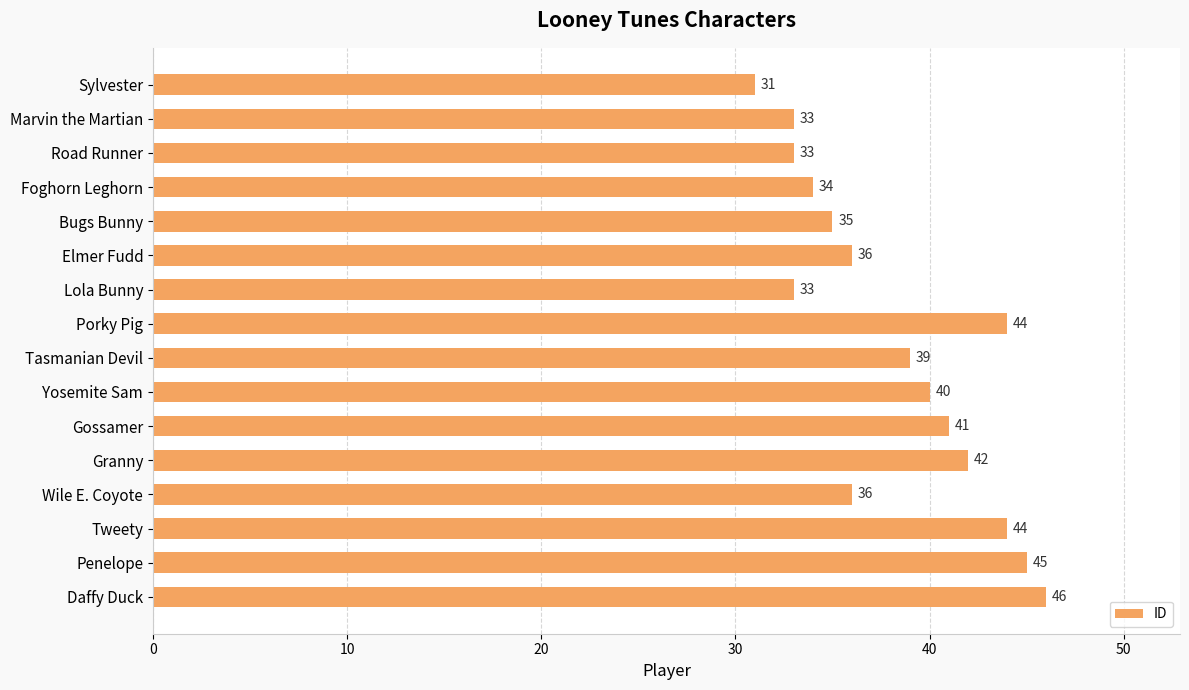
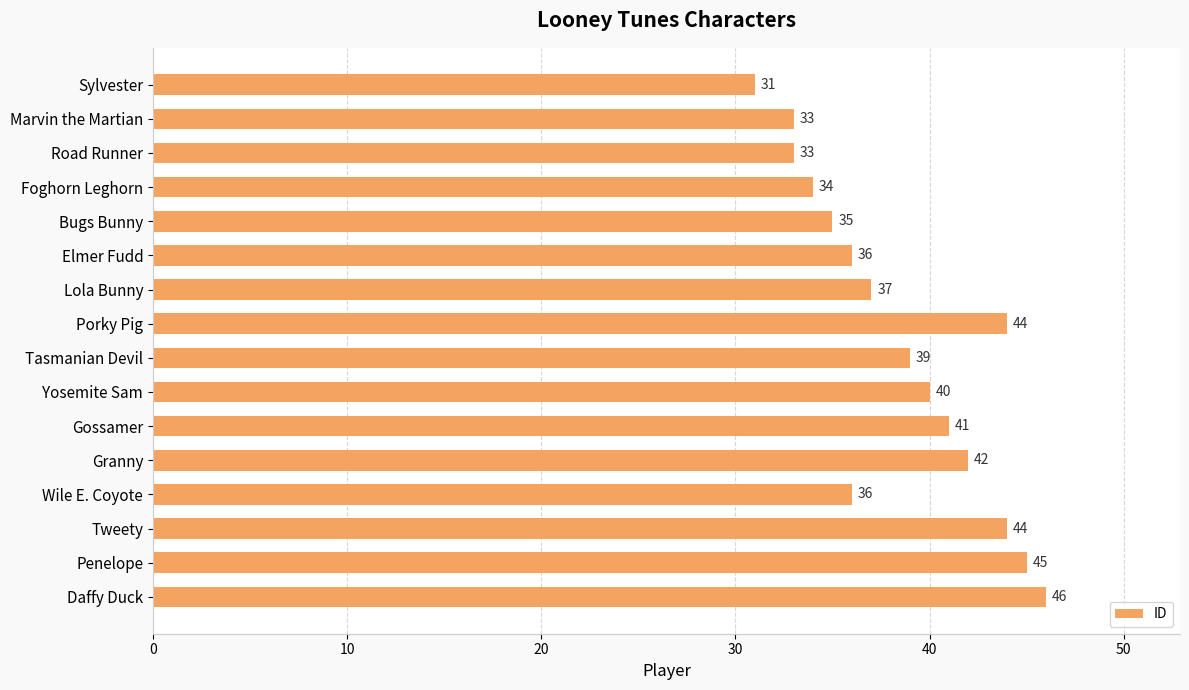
  {
    "Sylvester": 31,
    "Marvin the Martian": 33,
    "Road Runner": 33,
    "Foghorn Leghorn": 34,
    "Bugs Bunny": 35,
    "Elmer Fudd": 36,
-   "Lola Bunny": 33,
+   "Lola Bunny": 37,
    "Porky Pig": 44,
    "Tasmanian Devil": 39,
    "Yosemite Sam": 40,
    "Gossamer": 41,
    "Granny": 42,
    "Wile E. Coyote": 36,
    "Tweety": 44,
    "Penelope": 45,
    "Daffy Duck": 46
  }
